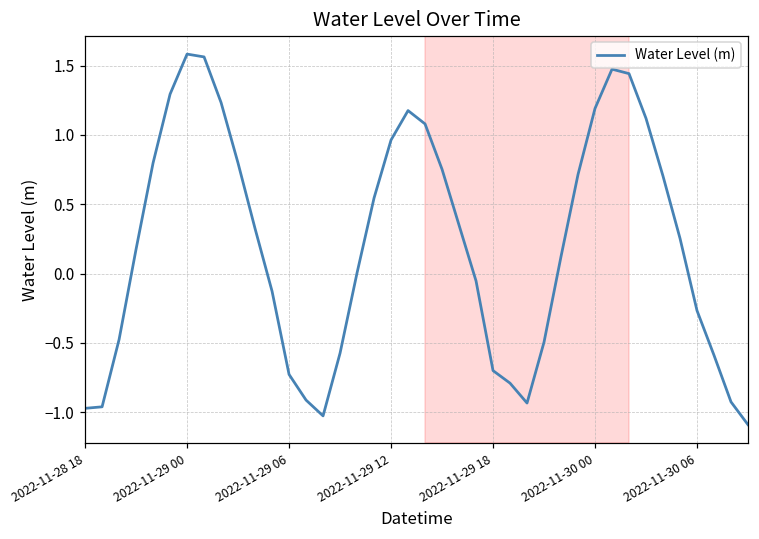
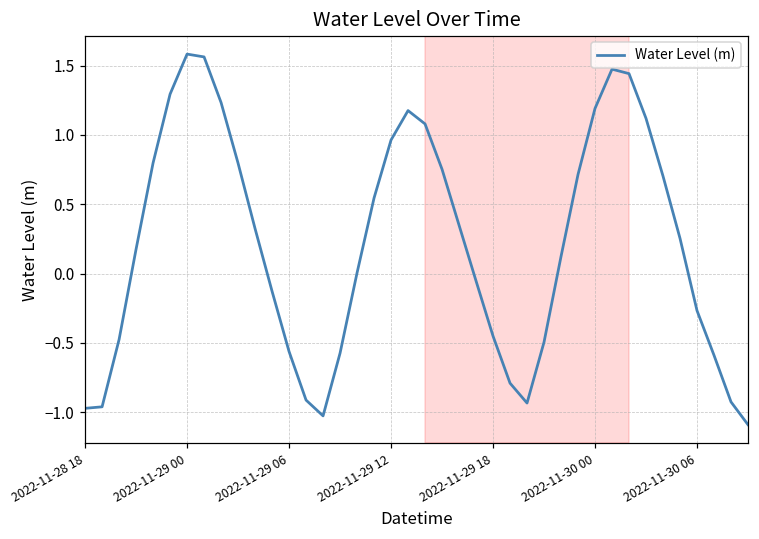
  {
    "2022-11-28 18": -0.97,
    "2022-11-29 00": 1.58,
-   "2022-11-29 06": -0.73,
+   "2022-11-29 06": -0.56,
    "2022-11-29 12": 0.96,
-   "2022-11-29 18": -0.70,
+   "2022-11-29 18": -0.45,
    "2022-11-30 00": 1.19,
    "2022-11-30 06": -0.27
  }
